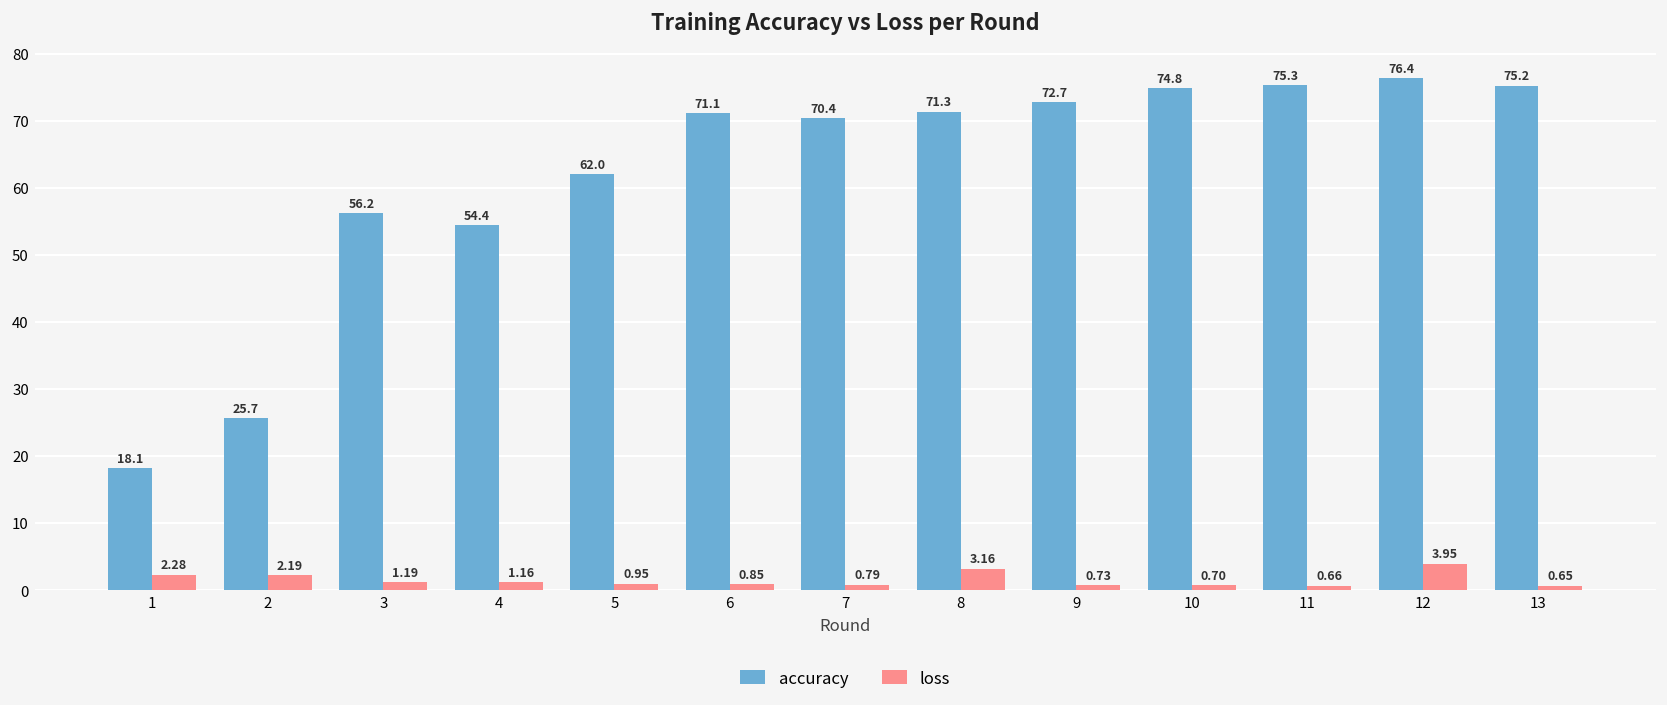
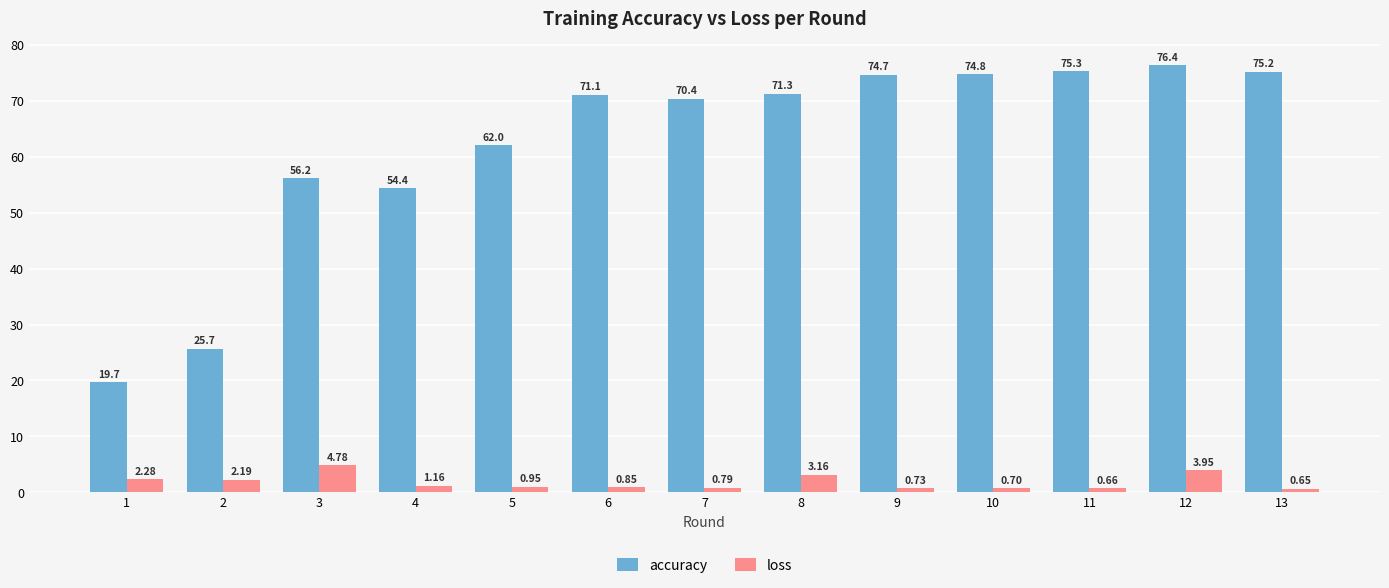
  {
    "accuracy": {
-     "1": 18.1,
+     "1": 19.7,
      "2": 25.7,
      "3": 56.2,
      "4": 54.4,
      "5": 62.0,
      "6": 71.1,
      "7": 70.4,
      "8": 71.3,
-     "9": 72.7,
+     "9": 74.7,
      "10": 74.8,
      "11": 75.3,
      "12": 76.4,
      "13": 75.2
    },
    "loss": {
      "1": 2.28,
      "2": 2.19,
-     "3": 1.19,
+     "3": 4.78,
      "4": 1.16,
      "5": 0.95,
      "6": 0.85,
      "7": 0.79,
      "8": 3.16,
      "9": 0.73,
      "10": 0.70,
      "11": 0.66,
      "12": 3.95,
      "13": 0.65
    }
  }
